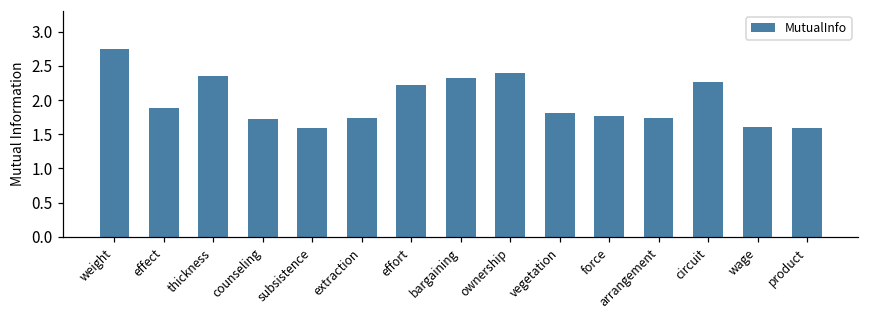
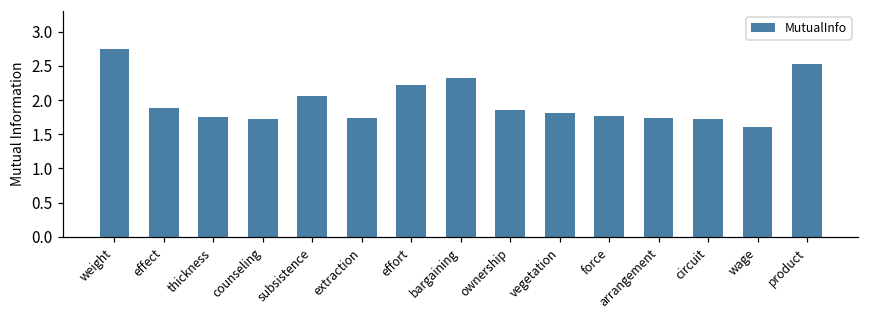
  {
    "weight": 2.8,
    "effect": 1.9,
-   "thickness": 2.3,
+   "thickness": 1.8,
    "counseling": 1.7,
-   "subsistence": 1.6,
+   "subsistence": 2.1,
    "extraction": 1.7,
    "effort": 2.2,
    "bargaining": 2.3,
-   "ownership": 2.4,
+   "ownership": 1.8,
    "vegetation": 1.8,
    "force": 1.8,
    "arrangement": 1.7,
-   "circuit": 2.3,
+   "circuit": 1.7,
    "wage": 1.6,
-   "product": 1.6
+   "product": 2.5
  }
